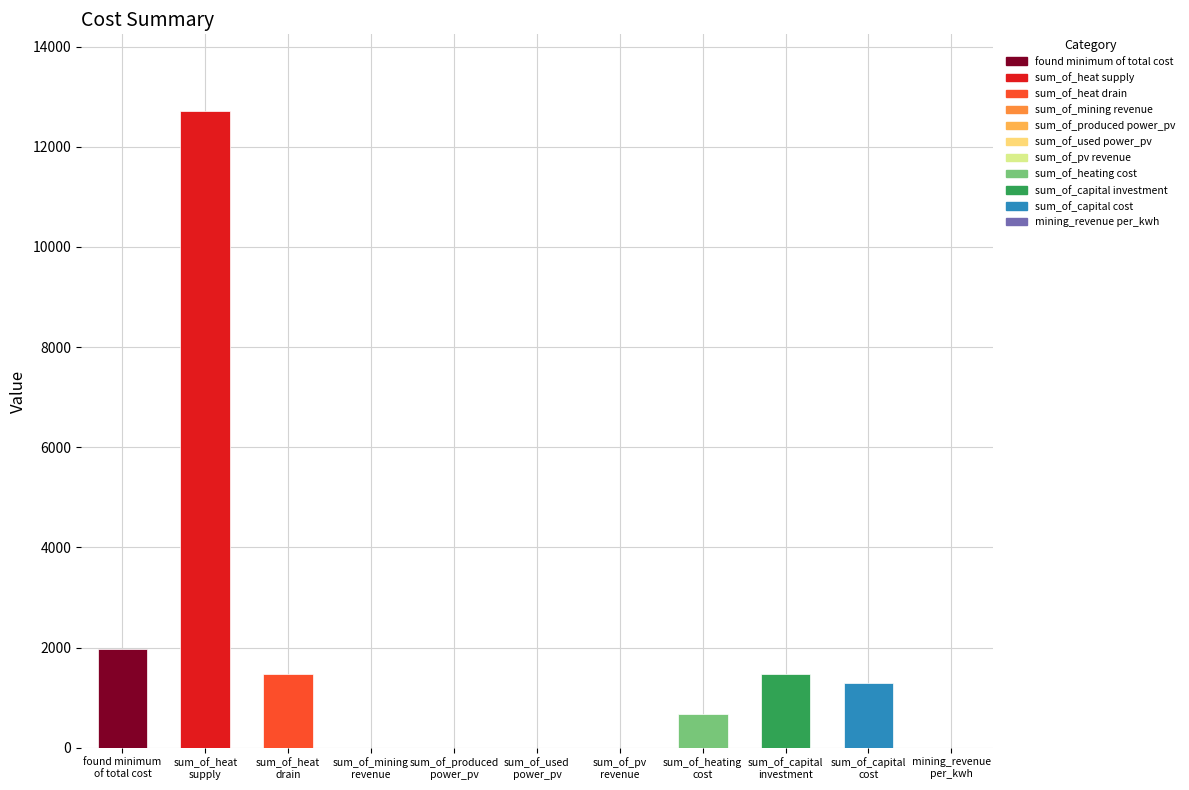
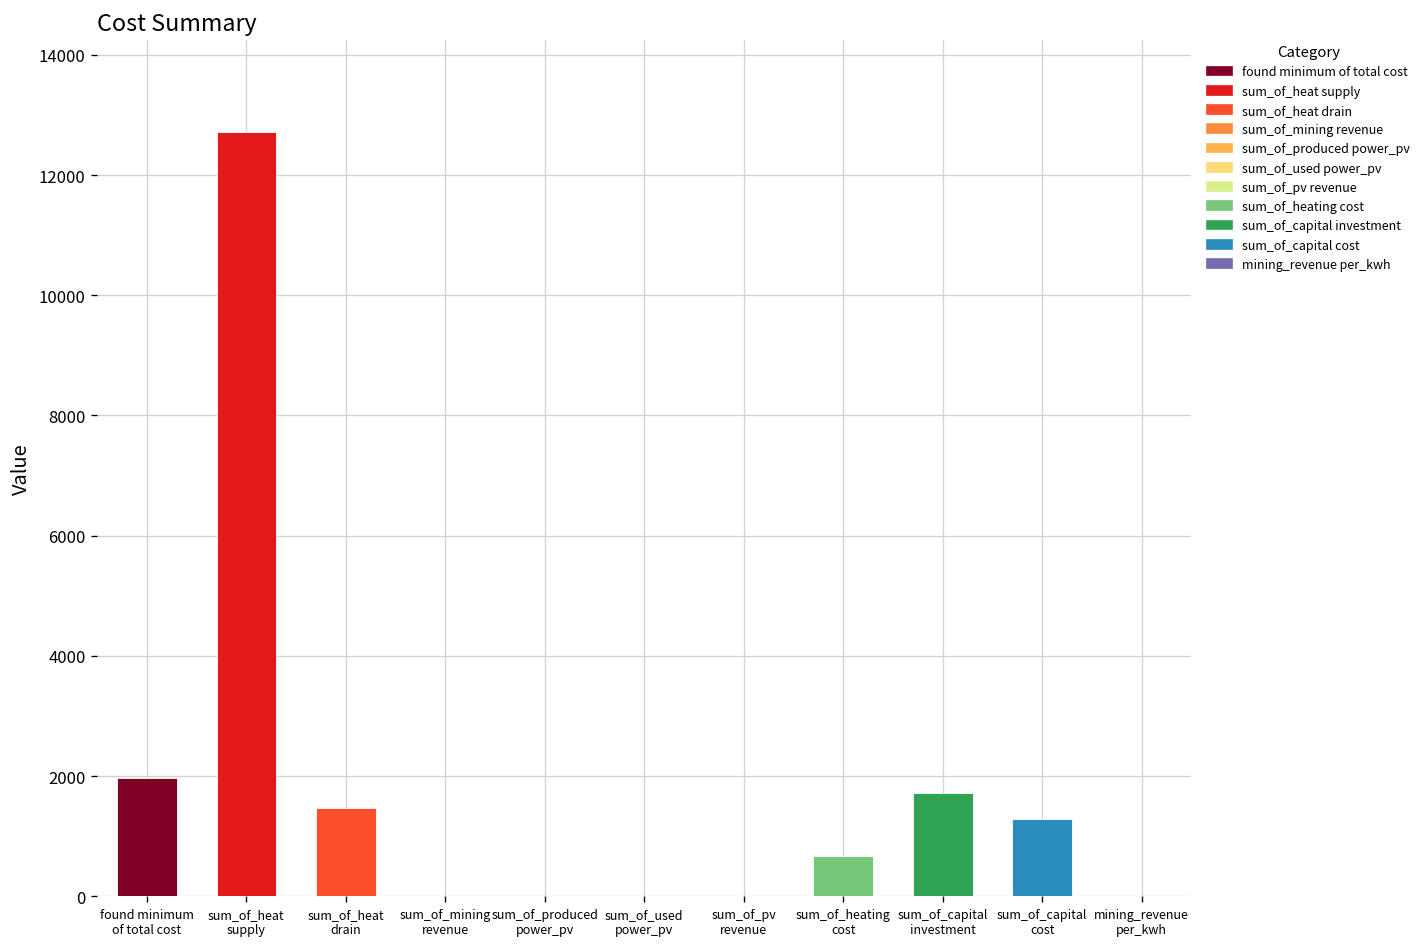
  {
    "found minimum of total cost": {
      "found minimum of total cost": 2000,
      "sum_of_heat supply": 0,
      "sum_of_heat drain": 0,
      "sum_of_mining revenue": 0,
      "sum_of_produced power_pv": 0,
      "sum_of_used power_pv": 0,
      "sum_of_pv revenue": 0,
      "sum_of_heating cost": 0,
      "sum_of_capital investment": 0,
      "sum_of_capital cost": 0,
      "mining_revenue per_kwh": 0
    },
    "mining_revenue per_kwh": {
      "found minimum of total cost": 0,
      "sum_of_heat supply": 0,
      "sum_of_heat drain": 0,
      "sum_of_mining revenue": 0,
      "sum_of_produced power_pv": 0,
      "sum_of_used power_pv": 0,
      "sum_of_pv revenue": 0,
      "sum_of_heating cost": 0,
      "sum_of_capital investment": 0,
      "sum_of_capital cost": 0,
      "mining_revenue per_kwh": 0
    },
    "sum_of_heating cost": {
      "found minimum of total cost": 0,
      "sum_of_heat supply": 0,
      "sum_of_heat drain": 0,
      "sum_of_mining revenue": 0,
      "sum_of_produced power_pv": 0,
      "sum_of_used power_pv": 0,
      "sum_of_pv revenue": 0,
      "sum_of_heating cost": 700,
      "sum_of_capital investment": 0,
      "sum_of_capital cost": 0,
      "mining_revenue per_kwh": 0
    },
    "sum_of_capital investment": {
      "found minimum of total cost": 0,
      "sum_of_heat supply": 0,
      "sum_of_heat drain": 0,
      "sum_of_mining revenue": 0,
      "sum_of_produced power_pv": 0,
      "sum_of_used power_pv": 0,
      "sum_of_pv revenue": 0,
      "sum_of_heating cost": 0,
-     "sum_of_capital investment": 1500,
+     "sum_of_capital investment": 1700,
      "sum_of_capital cost": 0,
      "mining_revenue per_kwh": 0
    },
    "sum_of_capital cost": {
      "found minimum of total cost": 0,
      "sum_of_heat supply": 0,
      "sum_of_heat drain": 0,
      "sum_of_mining revenue": 0,
      "sum_of_produced power_pv": 0,
      "sum_of_used power_pv": 0,
      "sum_of_pv revenue": 0,
      "sum_of_heating cost": 0,
      "sum_of_capital investment": 0,
      "sum_of_capital cost": 1300,
      "mining_revenue per_kwh": 0
    }
  }
